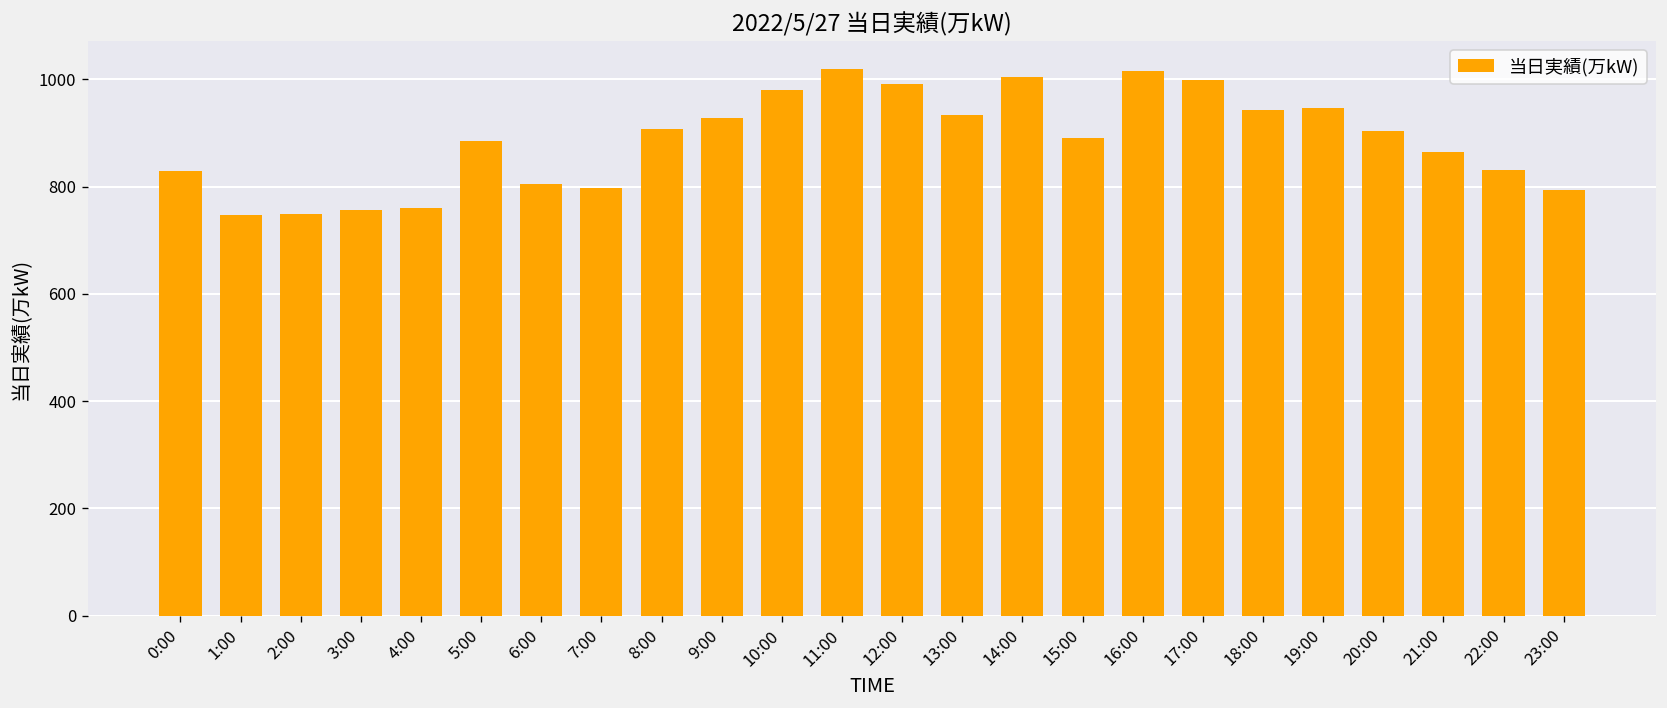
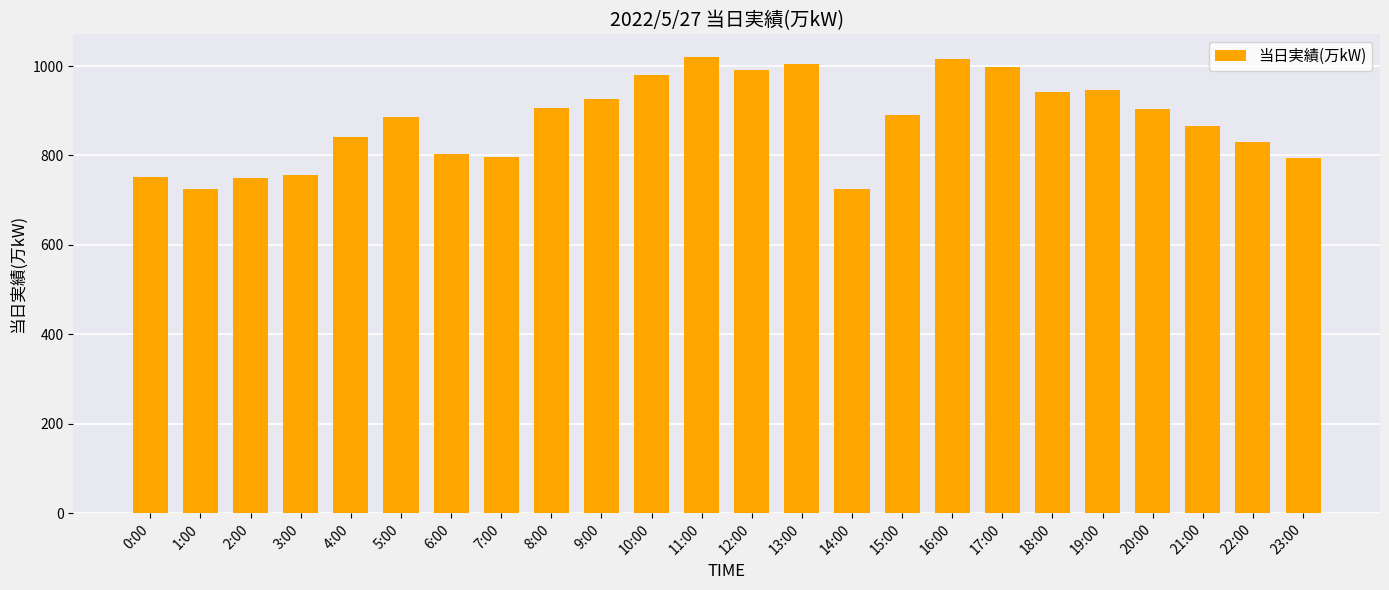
  {
-   "0:00": 830,
-   "1:00": 750,
+   "0:00": 750,
+   "1:00": 730,
    "2:00": 750,
    "3:00": 760,
-   "4:00": 760,
+   "4:00": 840,
    "5:00": 890,
    "6:00": 800,
    "7:00": 800,
    "8:00": 910,
    "9:00": 930,
    "10:00": 980,
    "11:00": 1020,
    "12:00": 990,
-   "13:00": 930,
-   "14:00": 1010,
+   "13:00": 1000,
+   "14:00": 730,
    "15:00": 890,
    "16:00": 1020,
    "17:00": 1000,
    "18:00": 940,
    "19:00": 950,
    "20:00": 900,
    "21:00": 870,
    "22:00": 830,
    "23:00": 790
  }
